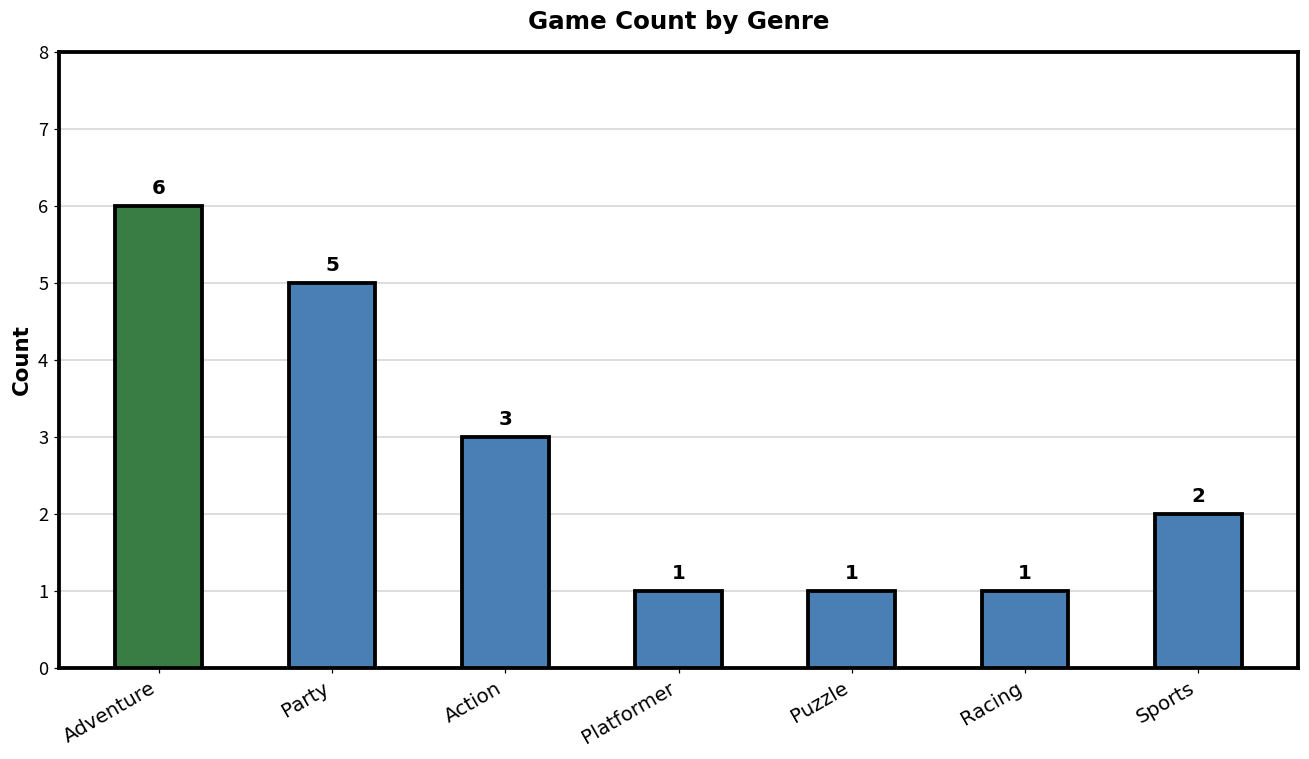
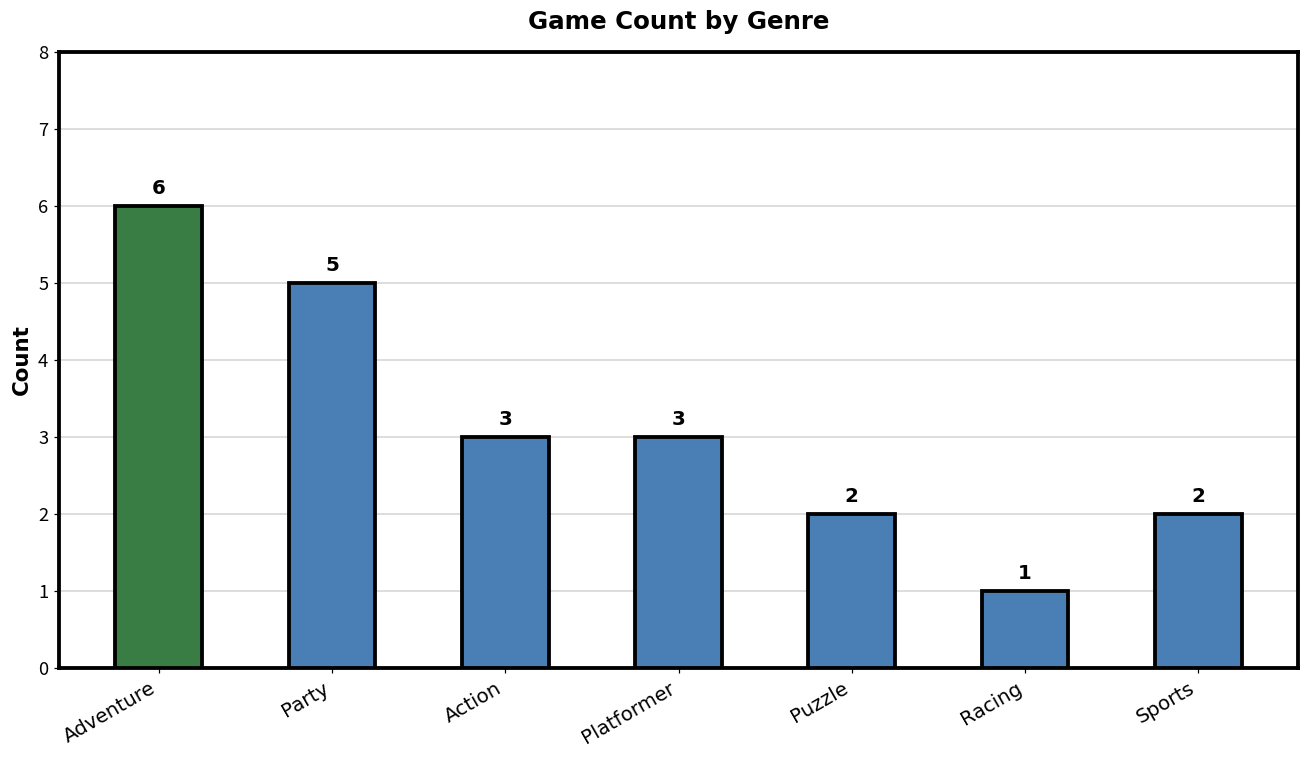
  {
    "Adventure": 6,
    "Party": 5,
    "Action": 3,
-   "Platformer": 1,
-   "Puzzle": 1,
+   "Platformer": 3,
+   "Puzzle": 2,
    "Racing": 1,
    "Sports": 2
  }
